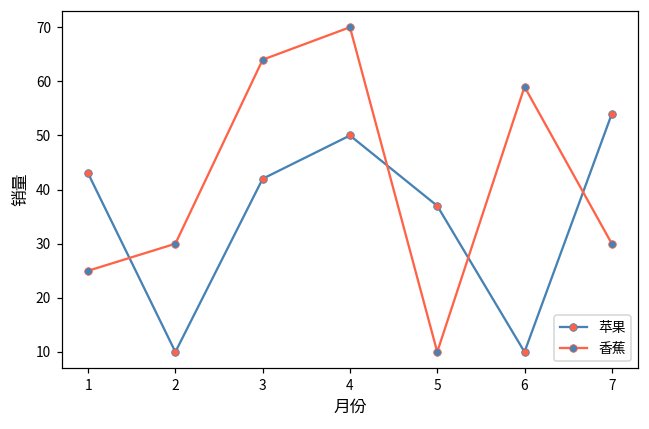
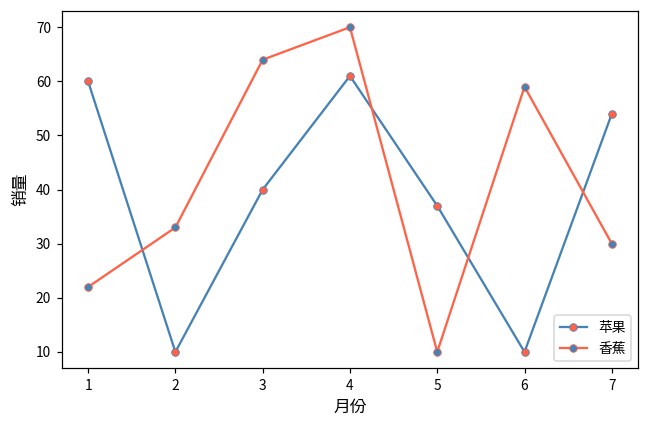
  {
    "苹果": {
-     "1": 43,
+     "1": 60,
      "2": 10,
-     "3": 42,
-     "4": 50,
+     "3": 40,
+     "4": 61,
      "5": 37,
      "6": 10,
      "7": 54
    },
    "香蕉": {
-     "1": 25,
-     "2": 30,
+     "1": 22,
+     "2": 33,
      "3": 64,
      "4": 70,
      "5": 10,
      "6": 59,
      "7": 30
    }
  }
